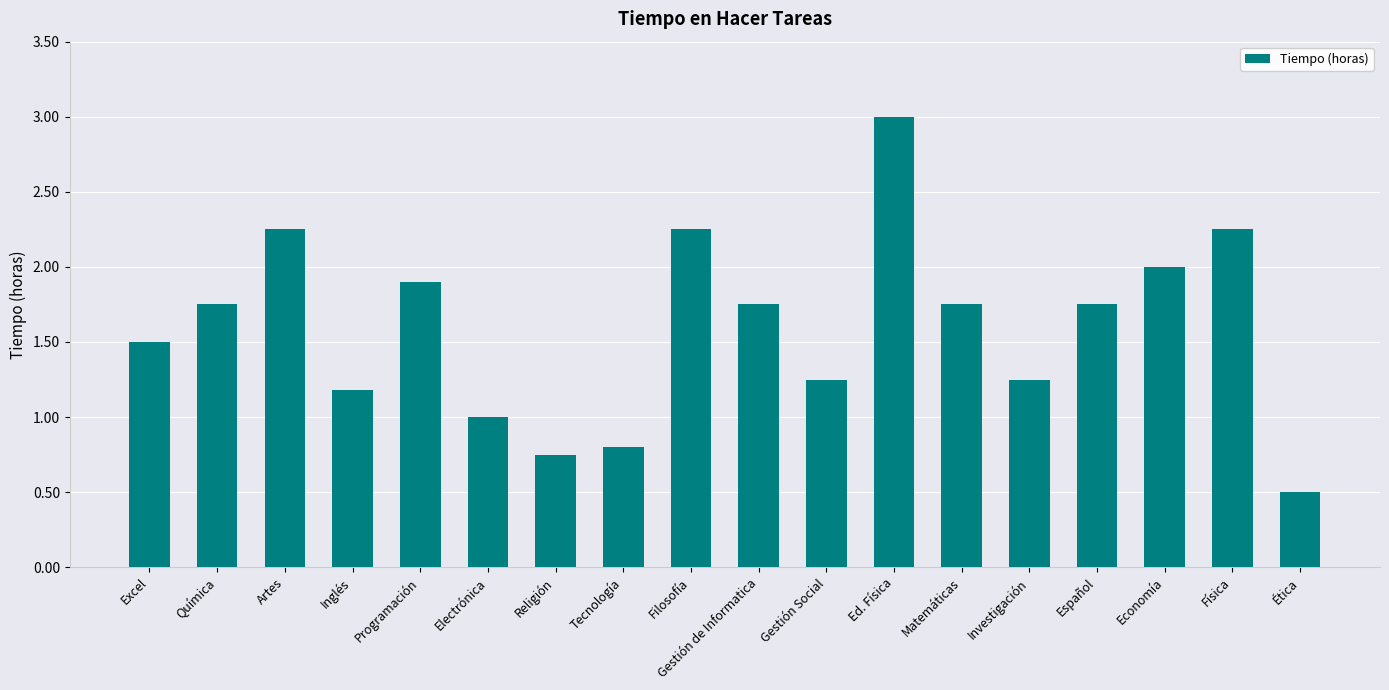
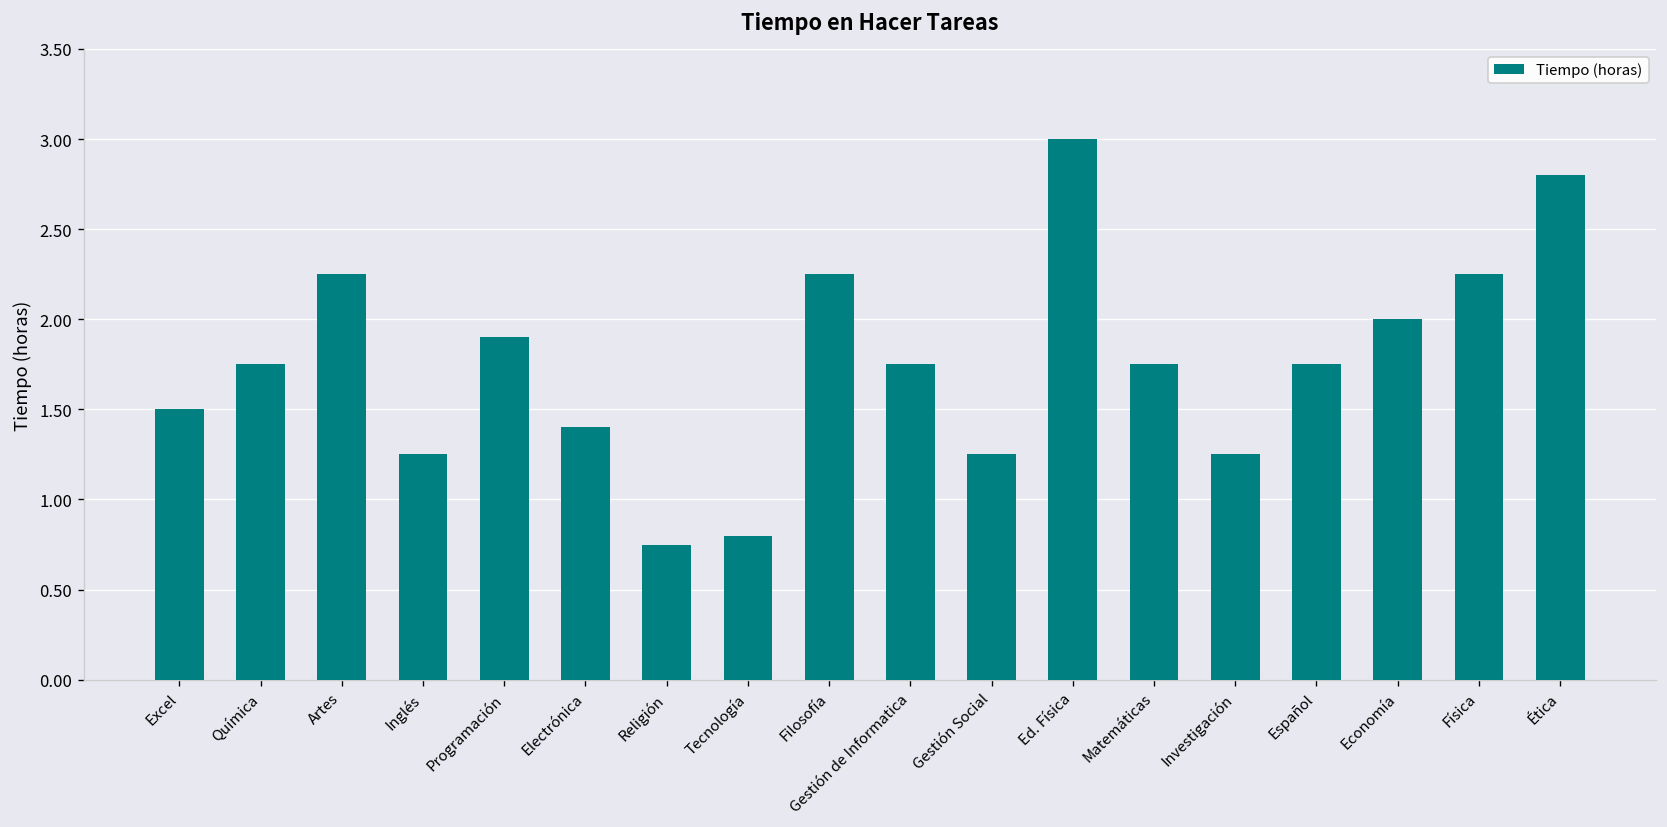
  {
    "Excel": 1.50,
    "Química": 1.75,
    "Artes": 2.25,
-   "Inglés": 1.18,
+   "Inglés": 1.25,
    "Programación": 1.90,
-   "Electrónica": 1.0,
+   "Electrónica": 1.4,
    "Religión": 0.75,
    "Tecnología": 0.80,
    "Filosofía": 2.25,
    "Gestión de Informatica": 1.75,
    "Gestión Social": 1.25,
    "Ed. Física": 3.00,
    "Matemáticas": 1.75,
    "Investigación": 1.25,
    "Español": 1.75,
    "Economía": 2.00,
    "Física": 2.25,
-   "Ética": 0.5
+   "Ética": 2.8
  }
